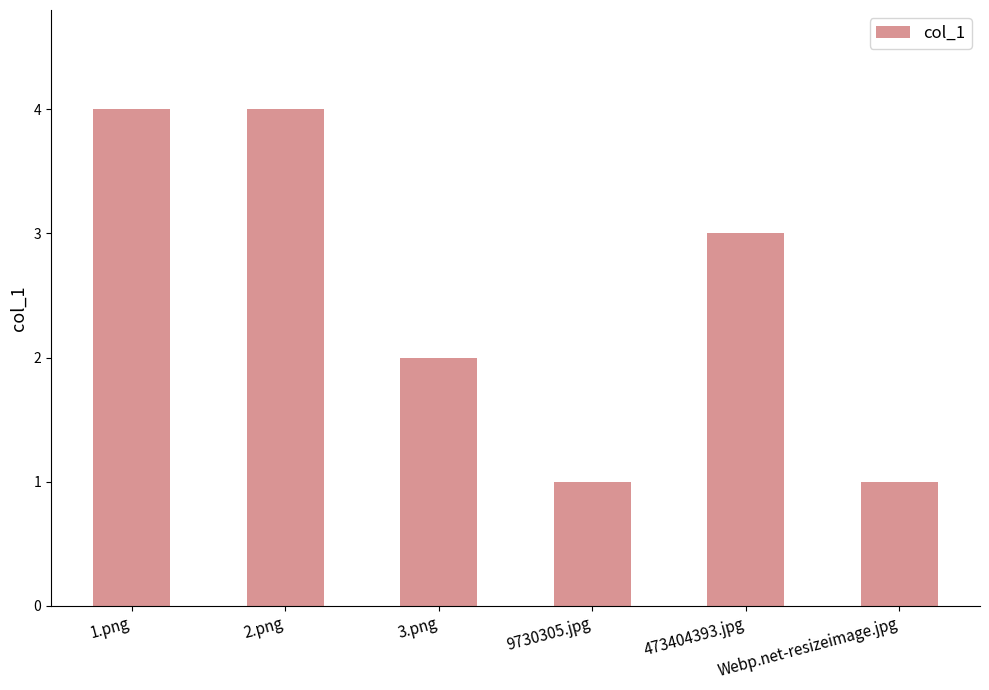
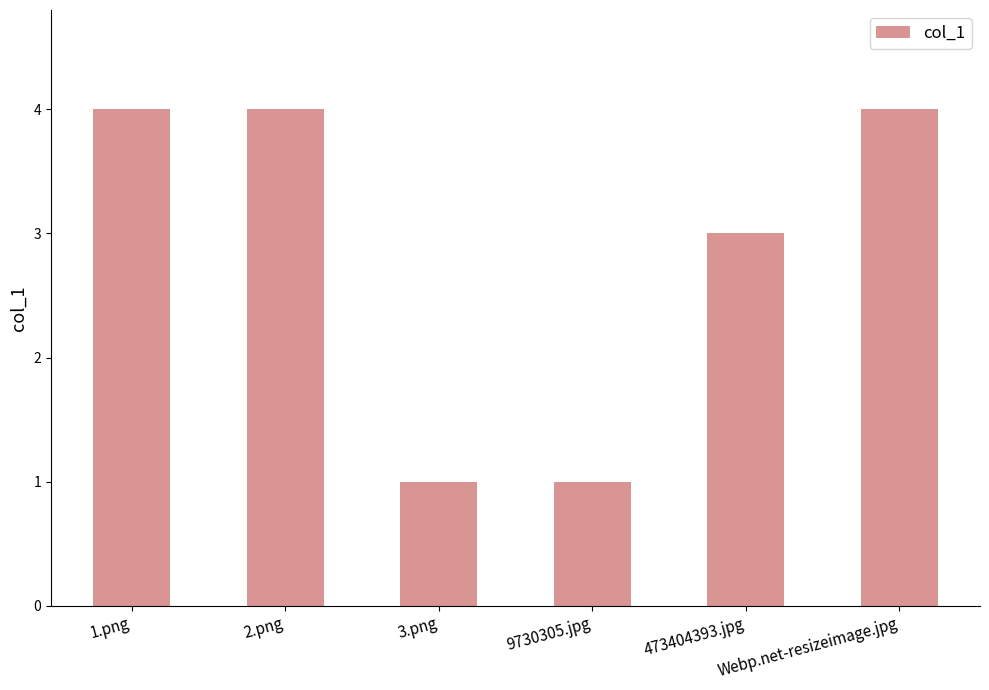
  {
    "1.png": 4,
    "2.png": 4,
-   "3.png": 2,
+   "3.png": 1,
    "9730305.jpg": 1,
    "473404393.jpg": 3,
-   "Webp.net-resizeimage.jpg": 1
+   "Webp.net-resizeimage.jpg": 4
  }
